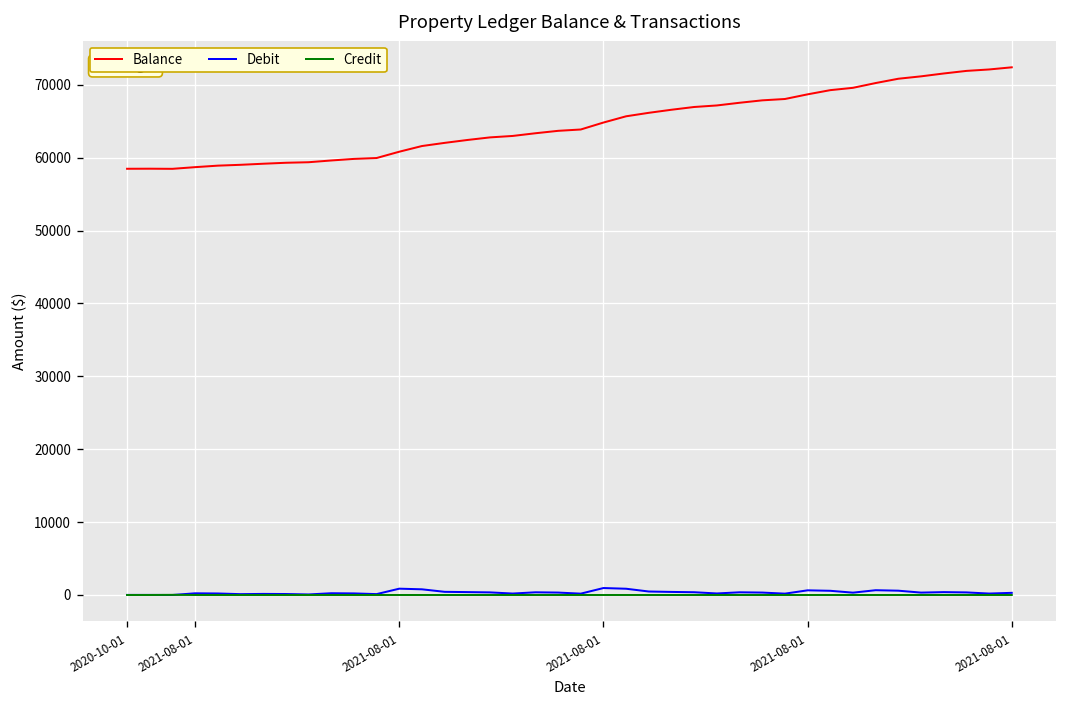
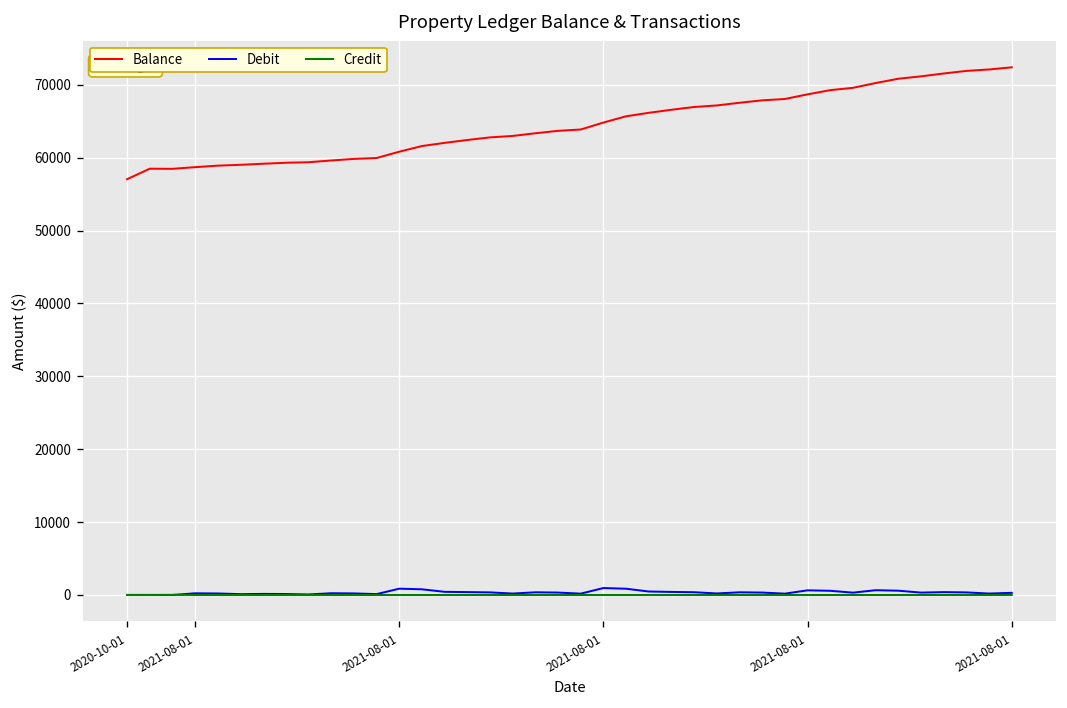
  {
    "Balance": {
-     "2020-10-01": 58000
+     "2020-10-01": 57000
    }
  }
